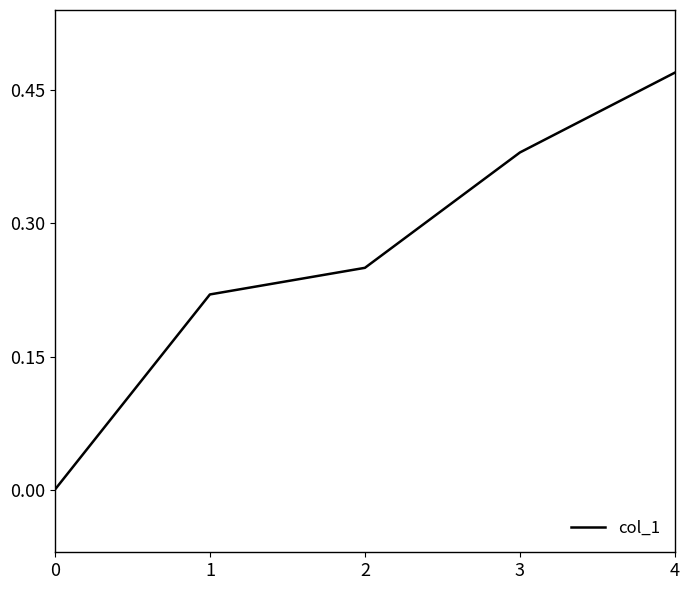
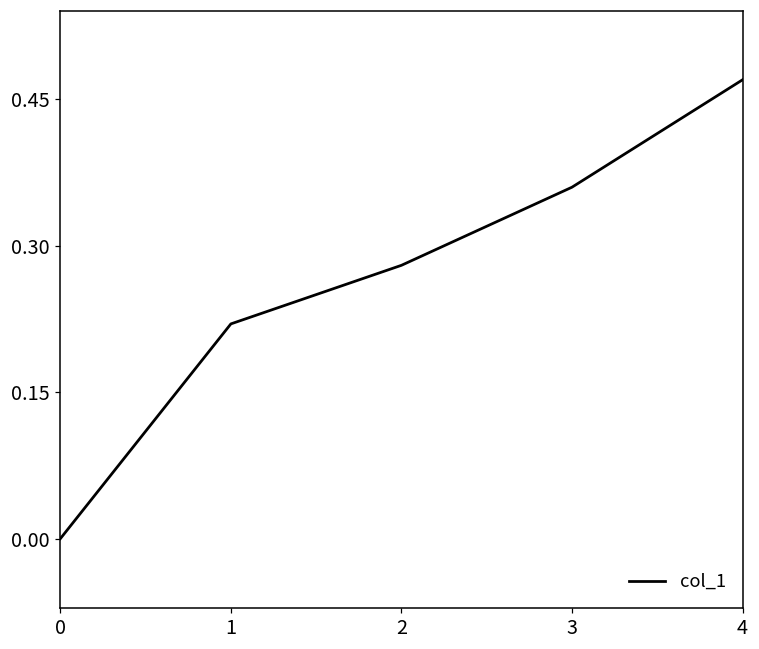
  {
    "0": 0.00,
    "1": 0.22,
-   "2": 0.25,
-   "3": 0.38,
+   "2": 0.28,
+   "3": 0.36,
    "4": 0.47
  }
